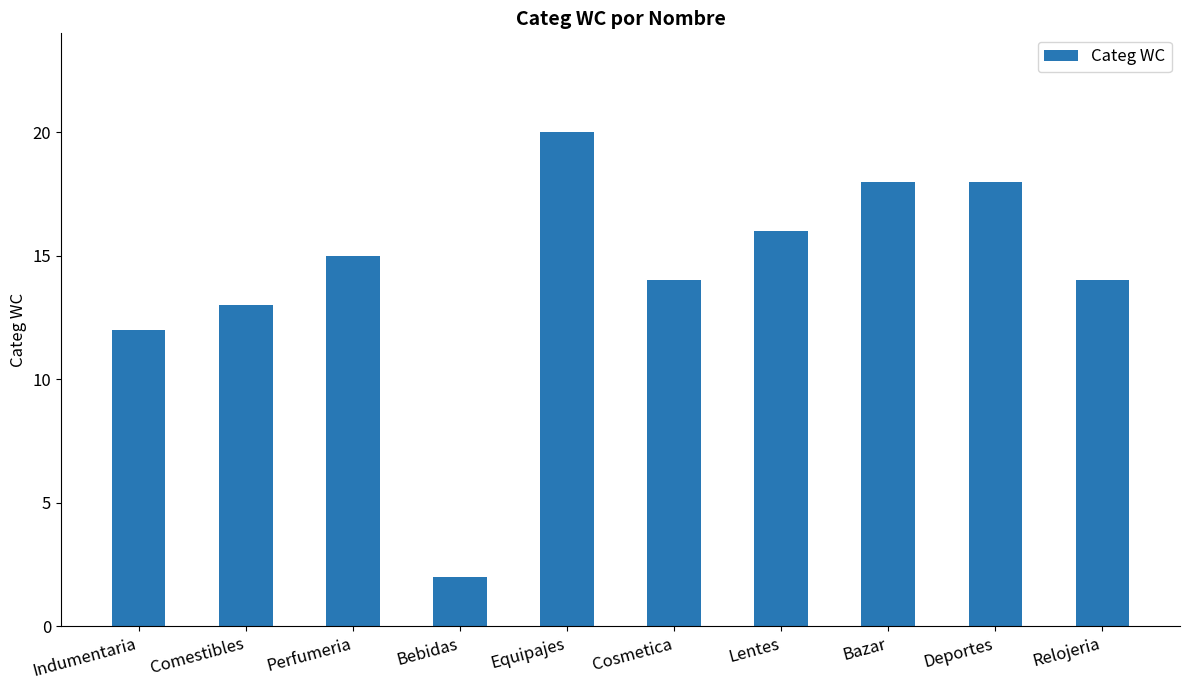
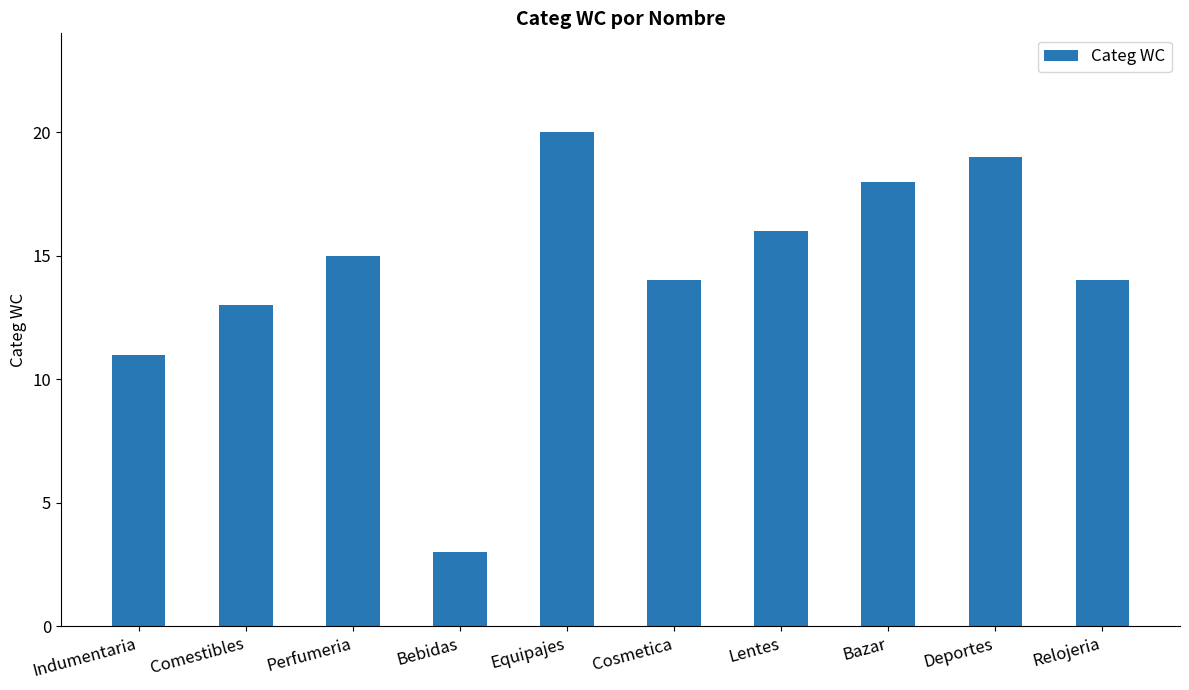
  {
-   "Indumentaria": 12,
+   "Indumentaria": 11,
    "Comestibles": 13,
    "Perfumeria": 15,
-   "Bebidas": 2,
+   "Bebidas": 3,
    "Equipajes": 20,
    "Cosmetica": 14,
    "Lentes": 16,
    "Bazar": 18,
-   "Deportes": 18,
+   "Deportes": 19,
    "Relojeria": 14
  }
